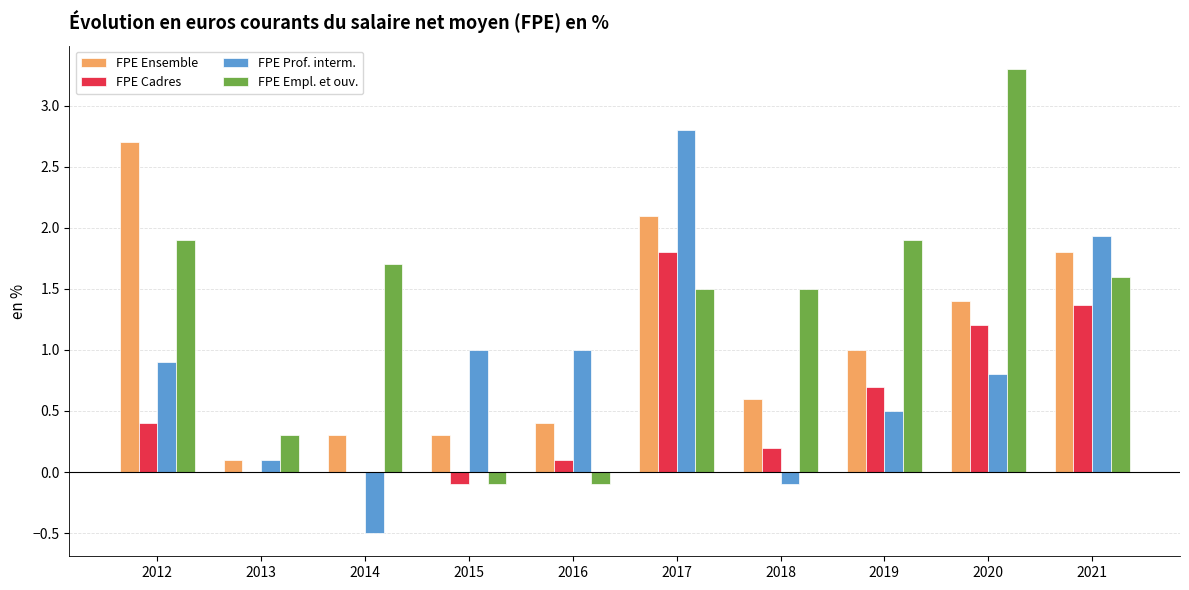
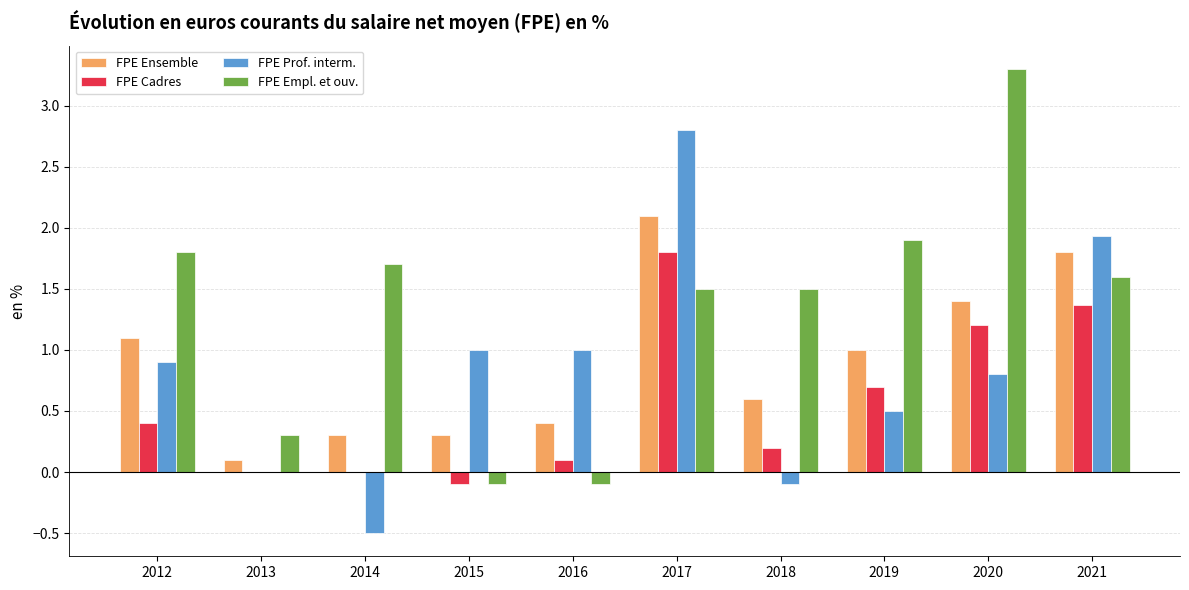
  {
    "FPE Ensemble": {
-     "2012": 2.7,
+     "2012": 1.1,
      "2013": 0.1,
      "2014": 0.3,
      "2015": 0.3,
      "2016": 0.4,
      "2017": 2.1,
      "2018": 0.6,
      "2019": 1.0,
      "2020": 1.4,
      "2021": 1.8
    },
    "FPE Cadres": {
      "2012": 0.4,
      "2013": 0.0,
      "2014": 0.0,
      "2015": -0.1,
      "2016": 0.1,
      "2017": 1.8,
      "2018": 0.2,
      "2019": 0.7,
      "2020": 1.2,
      "2021": 1.37
    },
    "FPE Prof. interm.": {
      "2012": 0.9,
-     "2013": 0.1,
+     "2013": 0.0,
      "2014": -0.5,
      "2015": 1.0,
      "2016": 1.0,
      "2017": 2.8,
      "2018": -0.1,
      "2019": 0.5,
      "2020": 0.8,
      "2021": 1.94
    },
    "FPE Empl. et ouv.": {
-     "2012": 1.9,
+     "2012": 1.8,
      "2013": 0.3,
      "2014": 1.7,
      "2015": -0.1,
      "2016": -0.1,
      "2017": 1.5,
      "2018": 1.5,
      "2019": 1.9,
      "2020": 3.3,
      "2021": 1.6
    }
  }
